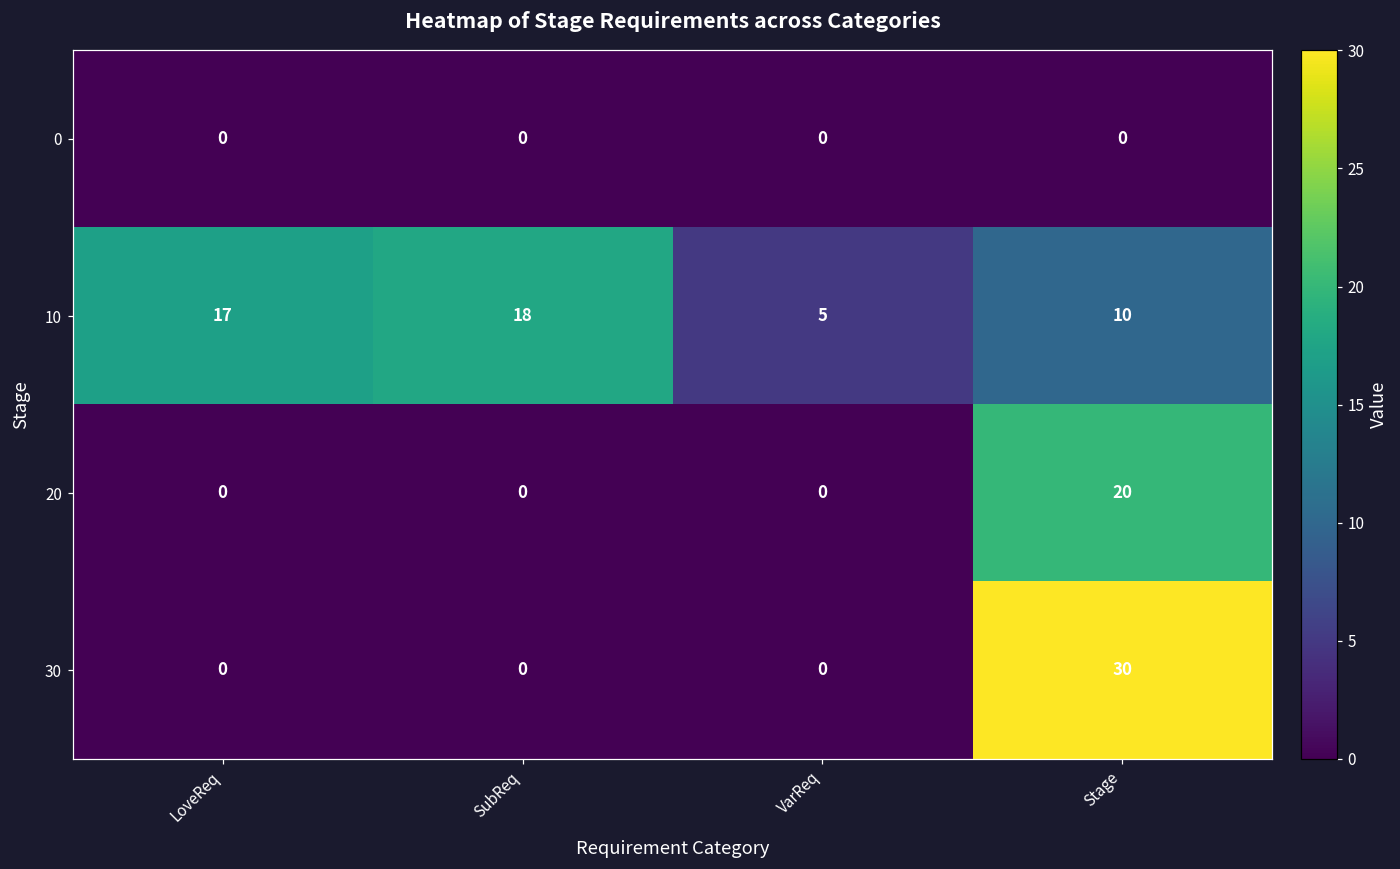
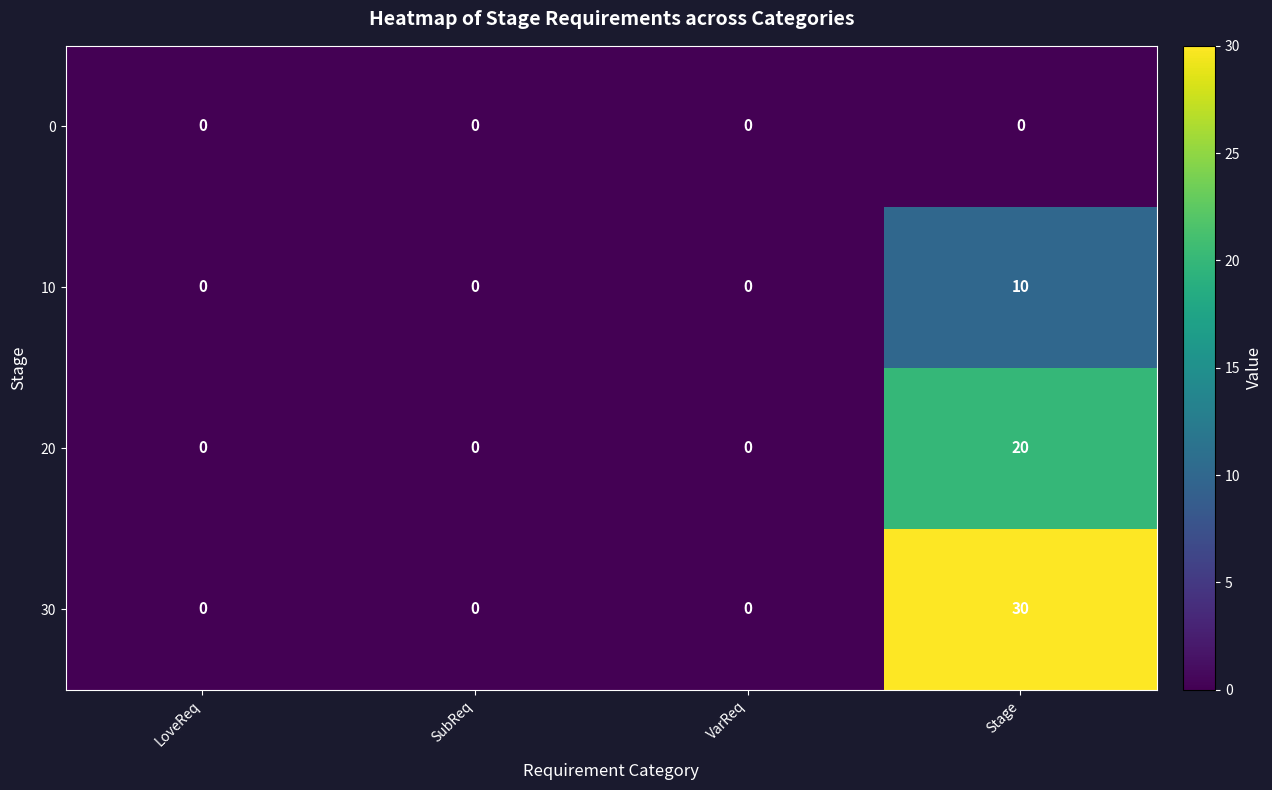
  {
    "0": {
      "LoveReq": 0,
      "SubReq": 0,
      "VarReq": 0,
      "Stage": 0
    },
    "10": {
-     "LoveReq": 17,
-     "SubReq": 18,
-     "VarReq": 5,
+     "LoveReq": 0,
+     "SubReq": 0,
+     "VarReq": 0,
      "Stage": 10
    },
    "20": {
      "LoveReq": 0,
      "SubReq": 0,
      "VarReq": 0,
      "Stage": 20
    },
    "30": {
      "LoveReq": 0,
      "SubReq": 0,
      "VarReq": 0,
      "Stage": 30
    }
  }
